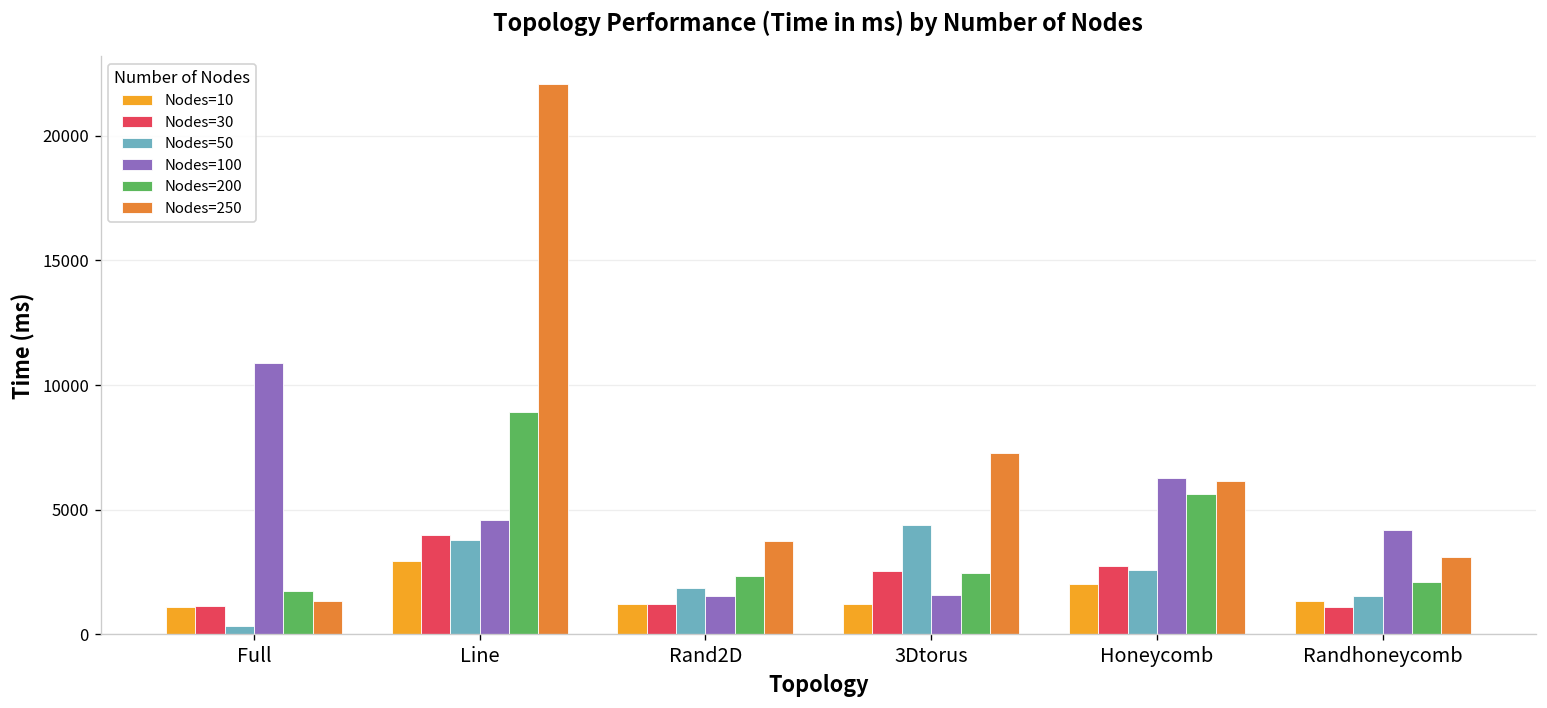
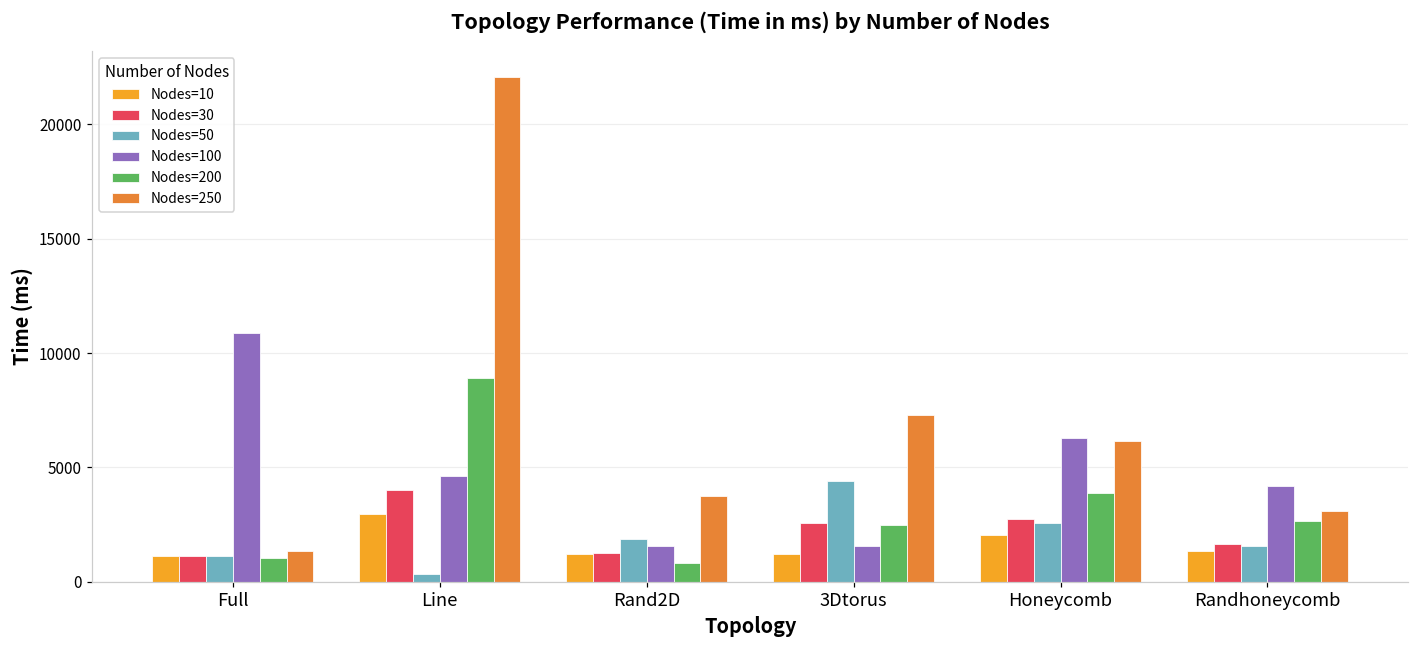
  {
    "Nodes=30": {
      "Full": 1100,
      "Line": 4000,
      "Rand2D": 1200,
      "3Dtorus": 2500,
      "Honeycomb": 2800,
-     "Randhoneycomb": 1100
+     "Randhoneycomb": 1600
    },
    "Nodes=50": {
-     "Full": 400,
-     "Line": 3800,
+     "Full": 1100,
+     "Line": 300,
      "Rand2D": 1900,
      "3Dtorus": 4400,
      "Honeycomb": 2600,
      "Randhoneycomb": 1500
    },
    "Nodes=100": {
      "Full": 10900,
      "Line": 4600,
      "Rand2D": 1600,
      "3Dtorus": 1600,
      "Honeycomb": 6300,
      "Randhoneycomb": 4200
    },
    "Nodes=200": {
-     "Full": 1700,
+     "Full": 1000,
      "Line": 8900,
-     "Rand2D": 2400,
+     "Rand2D": 800,
      "3Dtorus": 2500,
-     "Honeycomb": 5600,
-     "Randhoneycomb": 2100
+     "Honeycomb": 3900,
+     "Randhoneycomb": 2600
    }
  }
